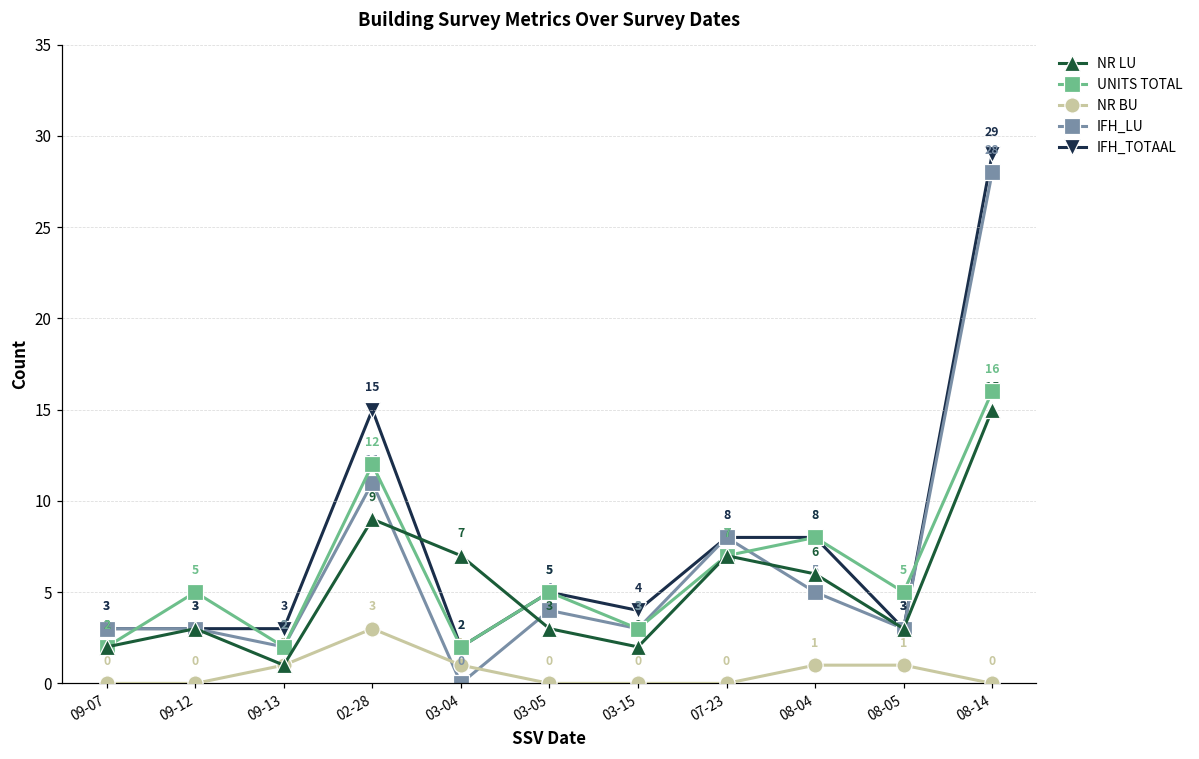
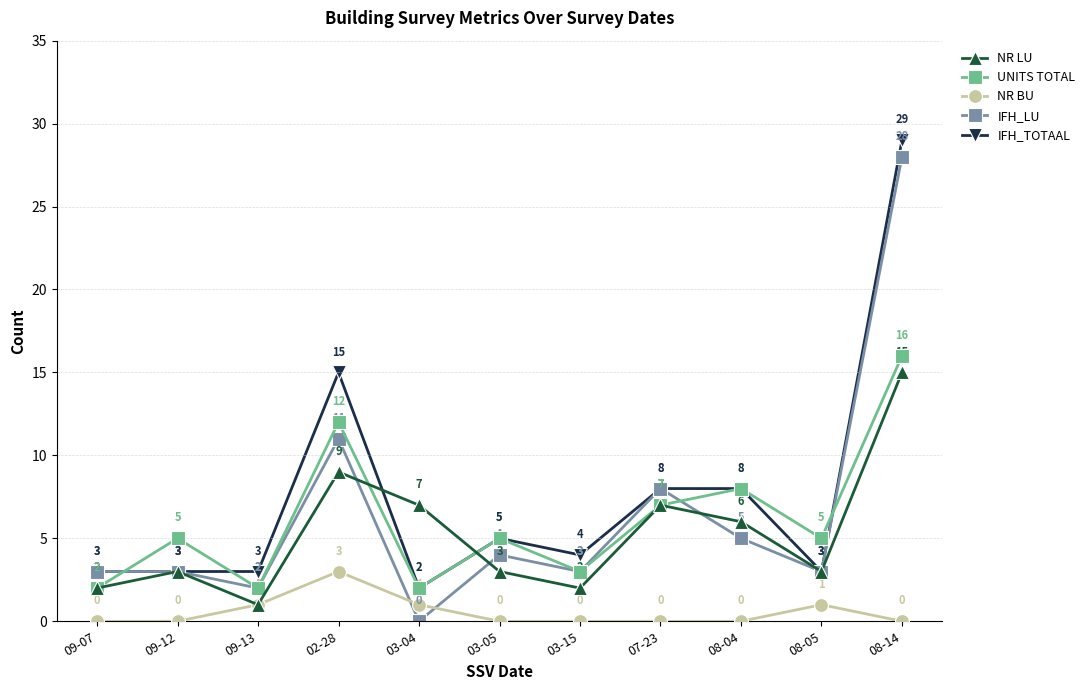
  {
    "NR BU": {
      "09-07": 0,
      "09-12": 0,
      "02-28": 3,
      "03-05": 0,
      "03-15": 0,
      "07-23": 0,
-     "08-04": 1,
+     "08-04": 0,
      "08-05": 1,
      "08-14": 0
    }
  }
